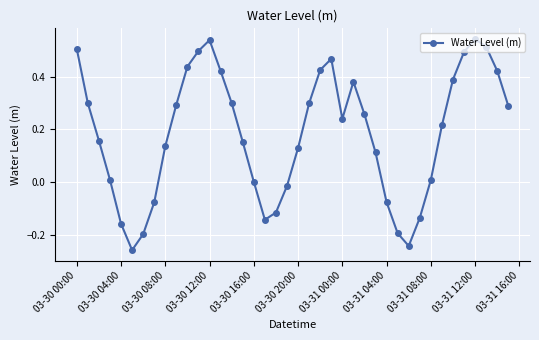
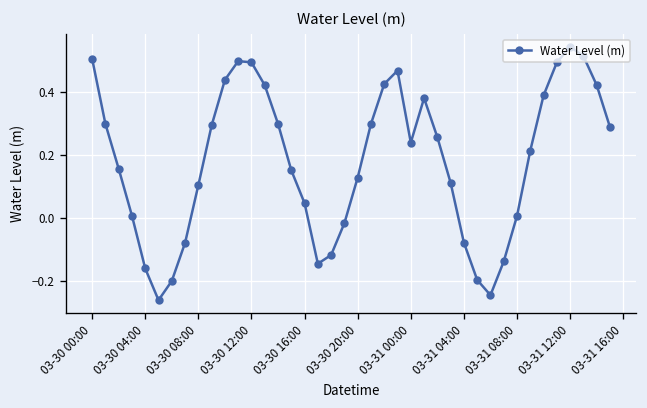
  {
    "03-30 00:00": 0.51,
    "03-30 04:00": -0.16,
-   "03-30 08:00": 0.14,
-   "03-30 12:00": 0.54,
-   "03-30 16:00": 0.00,
+   "03-30 08:00": 0.11,
+   "03-30 12:00": 0.50,
+   "03-30 16:00": 0.05,
    "03-30 20:00": 0.13,
    "03-31 00:00": 0.24,
    "03-31 04:00": -0.08,
    "03-31 08:00": 0.01
  }
